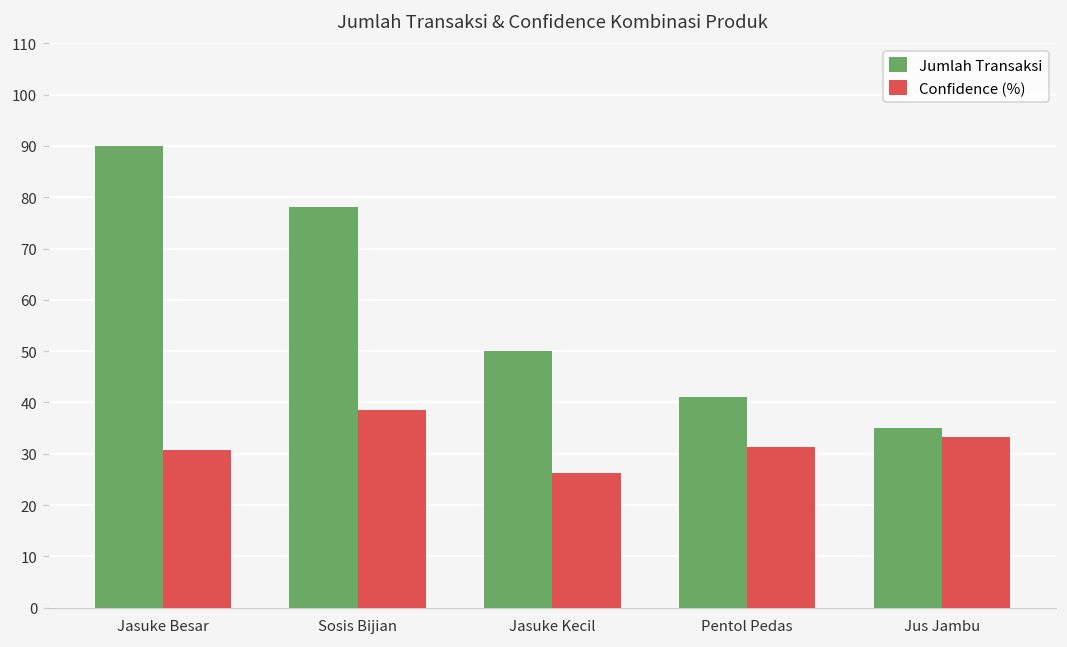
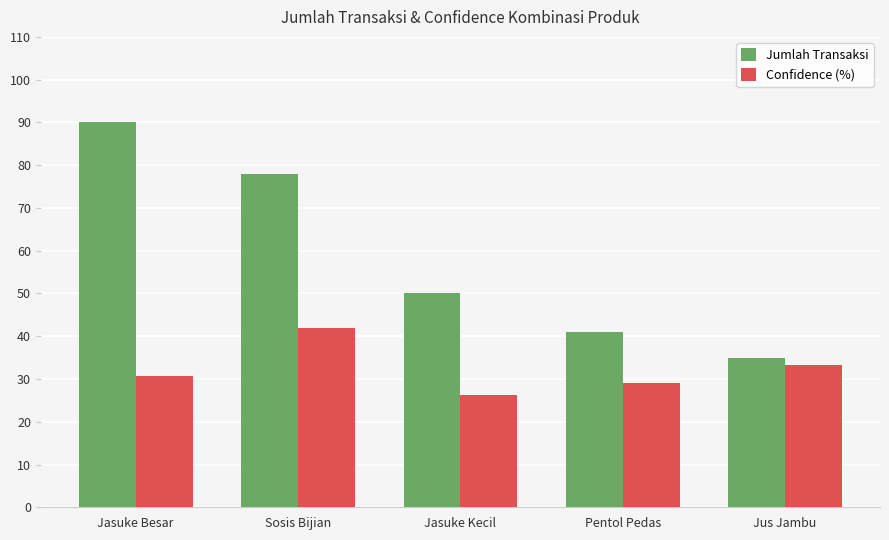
  {
    "Jumlah Transaksi": {
      "Jasuke Besar": 90,
      "Sosis Bijian": 78,
      "Jasuke Kecil": 50,
      "Pentol Pedas": 41,
      "Jus Jambu": 35
    },
    "Confidence (%)": {
      "Jasuke Besar": 31,
-     "Sosis Bijian": 38,
+     "Sosis Bijian": 42,
      "Jasuke Kecil": 26,
-     "Pentol Pedas": 31,
+     "Pentol Pedas": 29,
      "Jus Jambu": 33
    }
  }
